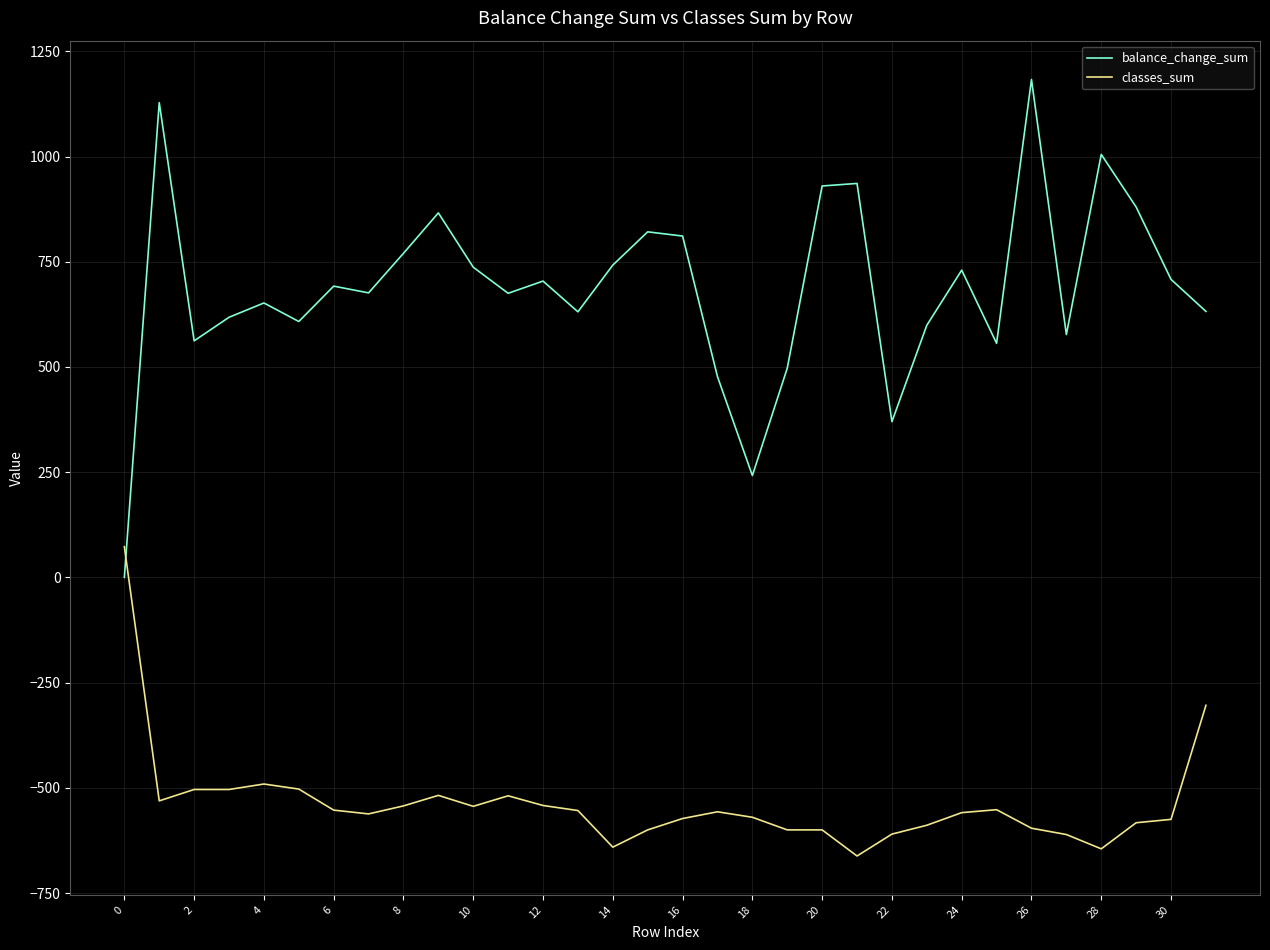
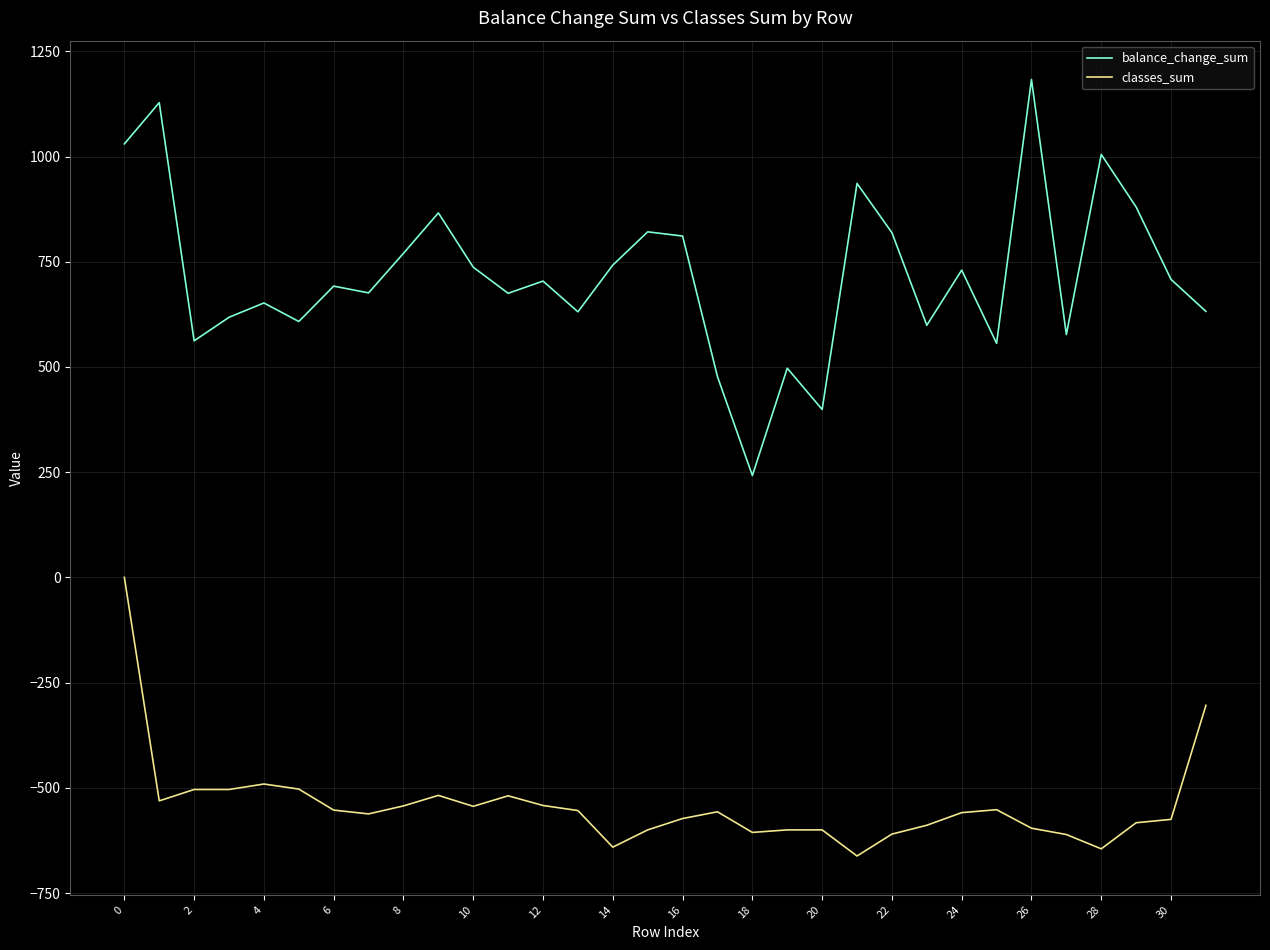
  {
    "balance_change_sum": {
-     "0": 0,
+     "0": 1030,
      "2": 560,
      "4": 650,
      "6": 690,
      "8": 770,
      "10": 740,
      "12": 700,
      "14": 740,
      "16": 810,
      "18": 240,
-     "20": 930,
-     "22": 370,
+     "20": 400,
+     "22": 820,
      "24": 730,
      "26": 1180,
      "28": 1010,
      "30": 710
    },
    "classes_sum": {
-     "0": 70,
+     "0": 0,
      "2": -500,
      "4": -490,
      "6": -550,
      "8": -540,
      "10": -540,
      "12": -540,
      "14": -640,
      "16": -570,
-     "18": -570,
+     "18": -610,
      "20": -600,
      "22": -610,
      "24": -560,
      "26": -600,
      "28": -650,
      "30": -580
    }
  }
